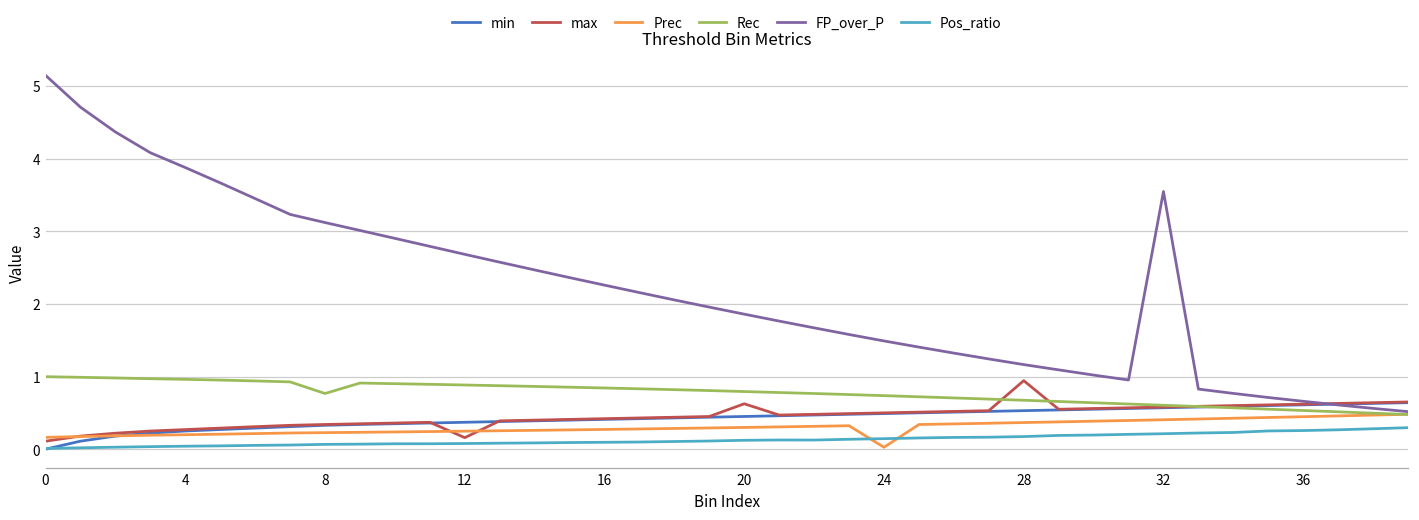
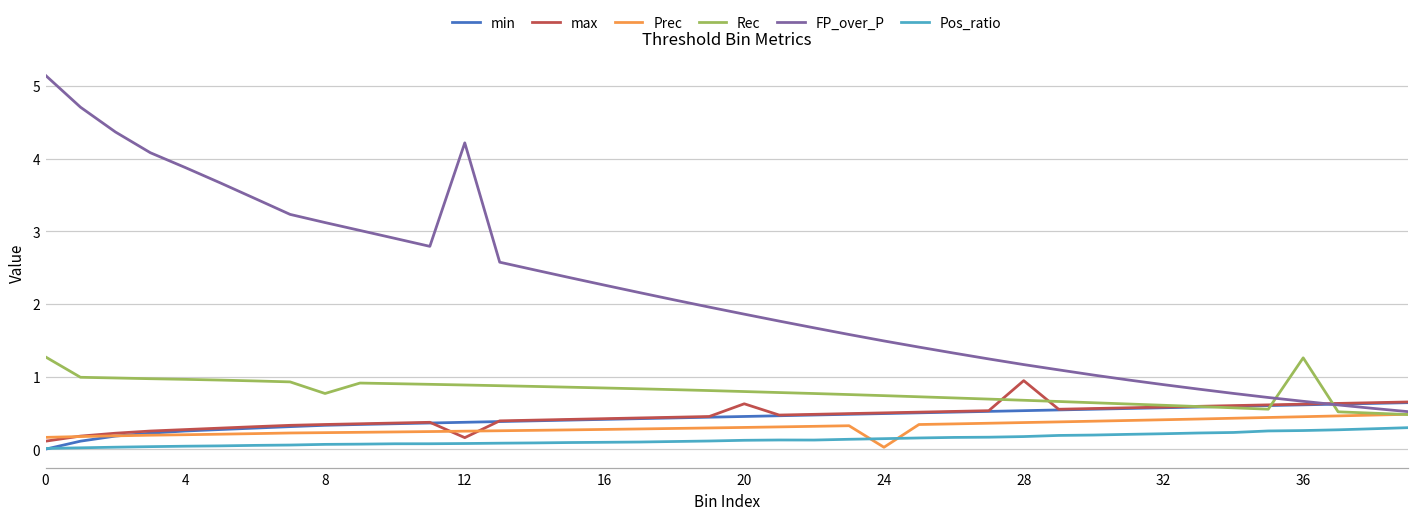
  {
    "max": {
      "0": 0.1,
      "12": 0.2,
      "20": 0.6,
      "28": 0.9
    },
    "Prec": {
      "0": 0.2,
      "4": 0.2,
      "8": 0.2,
      "12": 0.2,
      "16": 0.3,
      "20": 0.3,
      "24": 0.0,
      "28": 0.4,
      "32": 0.4,
      "36": 0.4
    },
    "Rec": {
-     "0": 1.0,
+     "0": 1.3,
      "4": 1.0,
      "8": 0.8,
      "12": 0.9,
      "16": 0.8,
      "20": 0.8,
      "24": 0.7,
      "28": 0.7,
-     "36": 0.5
+     "36": 1.3
    },
    "FP_over_P": {
      "0": 5.1,
      "4": 3.9,
      "8": 3.1,
-     "12": 2.7,
+     "12": 4.2,
      "16": 2.3,
      "20": 1.9,
      "24": 1.5,
      "28": 1.2,
-     "32": 3.5,
+     "32": 0.9,
      "36": 0.7
    }
  }
